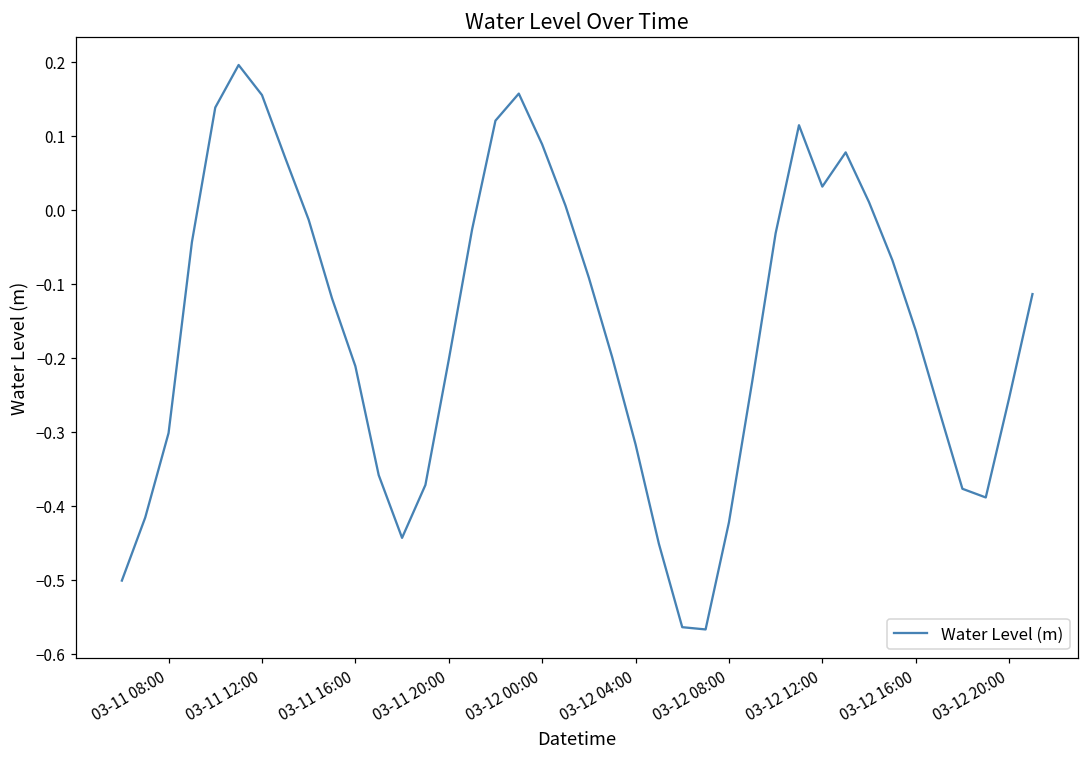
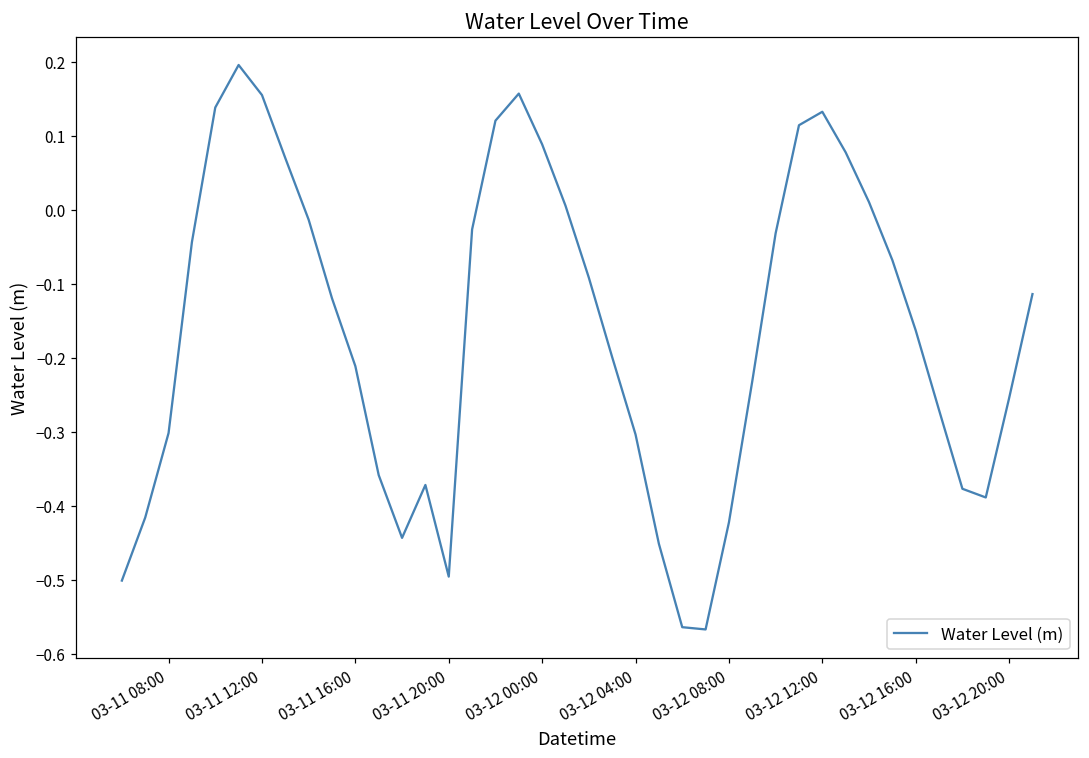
  {
    "03-11 08:00": -0.30,
    "03-11 12:00": 0.15,
    "03-11 16:00": -0.21,
-   "03-11 20:00": -0.20,
+   "03-11 20:00": -0.50,
    "03-12 00:00": 0.09,
-   "03-12 04:00": -0.32,
+   "03-12 04:00": -0.30,
    "03-12 08:00": -0.42,
-   "03-12 12:00": 0.03,
+   "03-12 12:00": 0.13,
    "03-12 16:00": -0.16,
    "03-12 20:00": -0.25
  }
